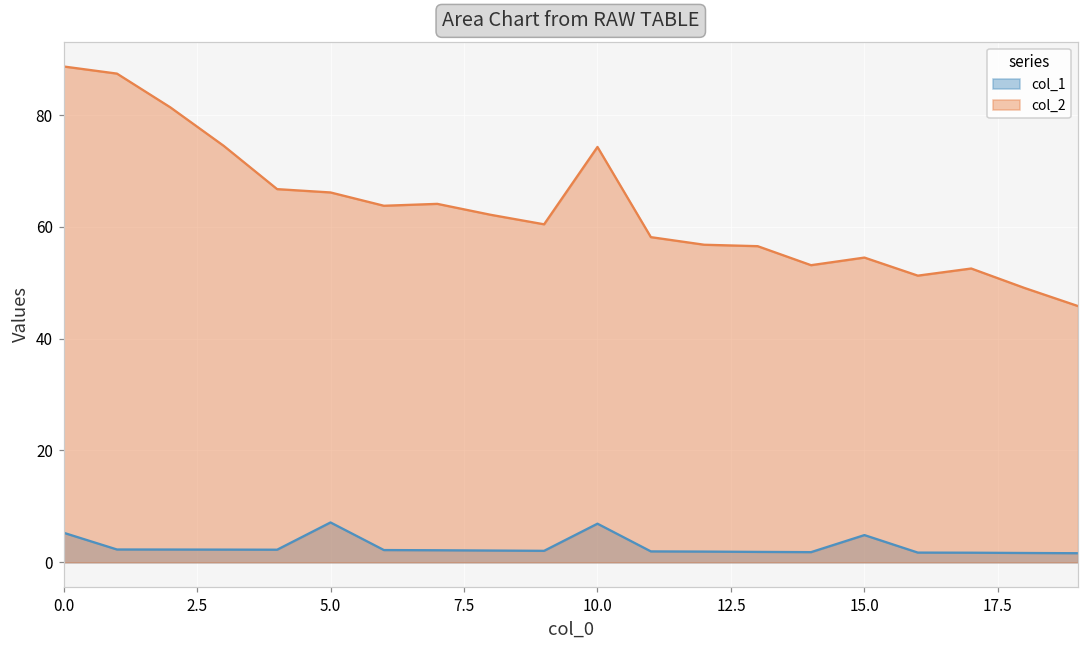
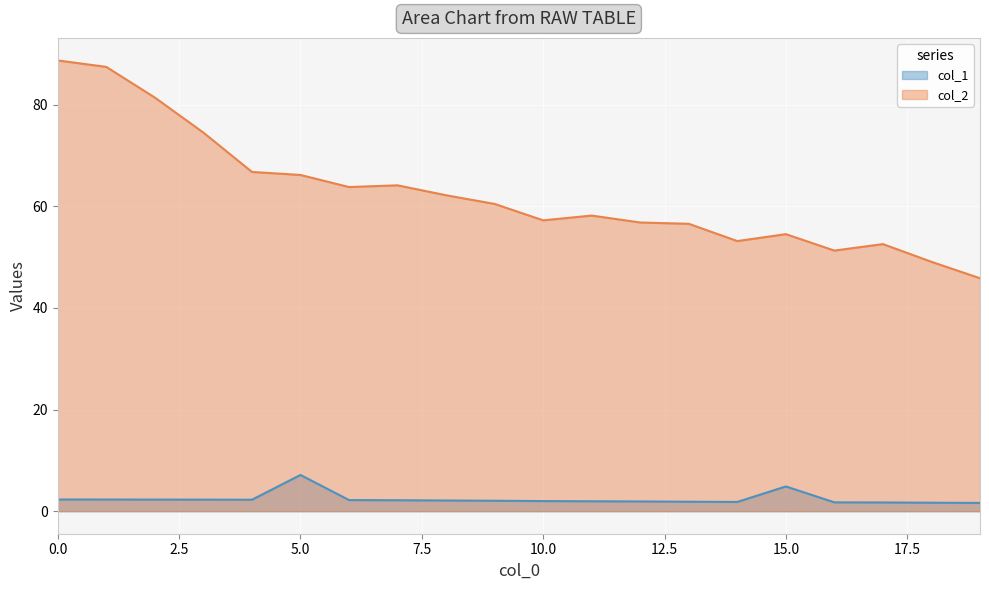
  {
    "col_1": {
-     "0.0": 5,
+     "0.0": 2,
      "5.0": 7,
-     "10.0": 7,
+     "10.0": 2,
      "15.0": 5
    },
    "col_2": {
      "0.0": 89,
      "5.0": 66,
-     "10.0": 74,
+     "10.0": 57,
      "15.0": 55
    }
  }
